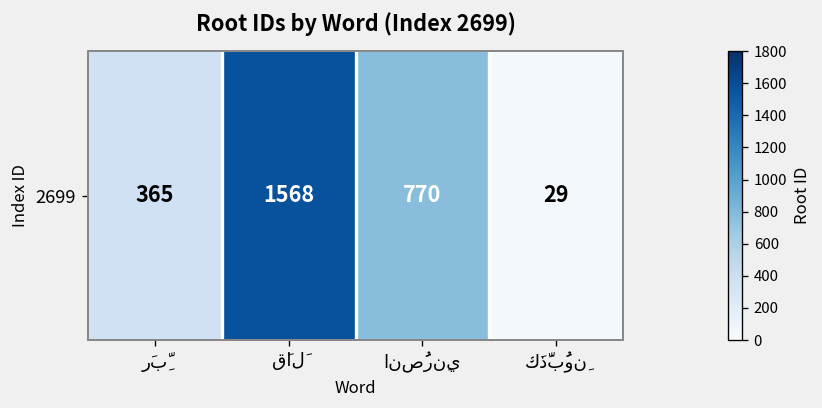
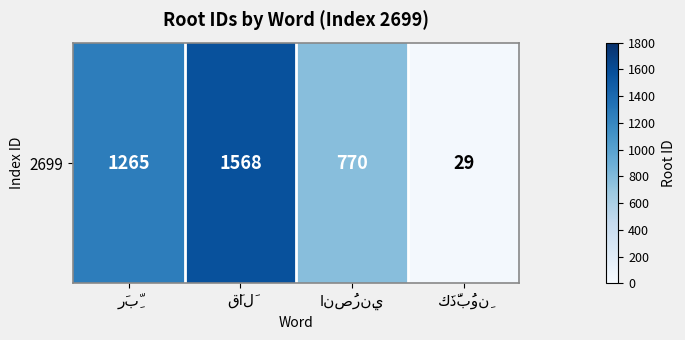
  {
    "2699": {
-     "رَبِّ": 365,
+     "رَبِّ": 1265,
      "قَالَ": 1568,
      "انصُرنِي": 770,
      "كَذَّبُونِ": 29
    }
  }
